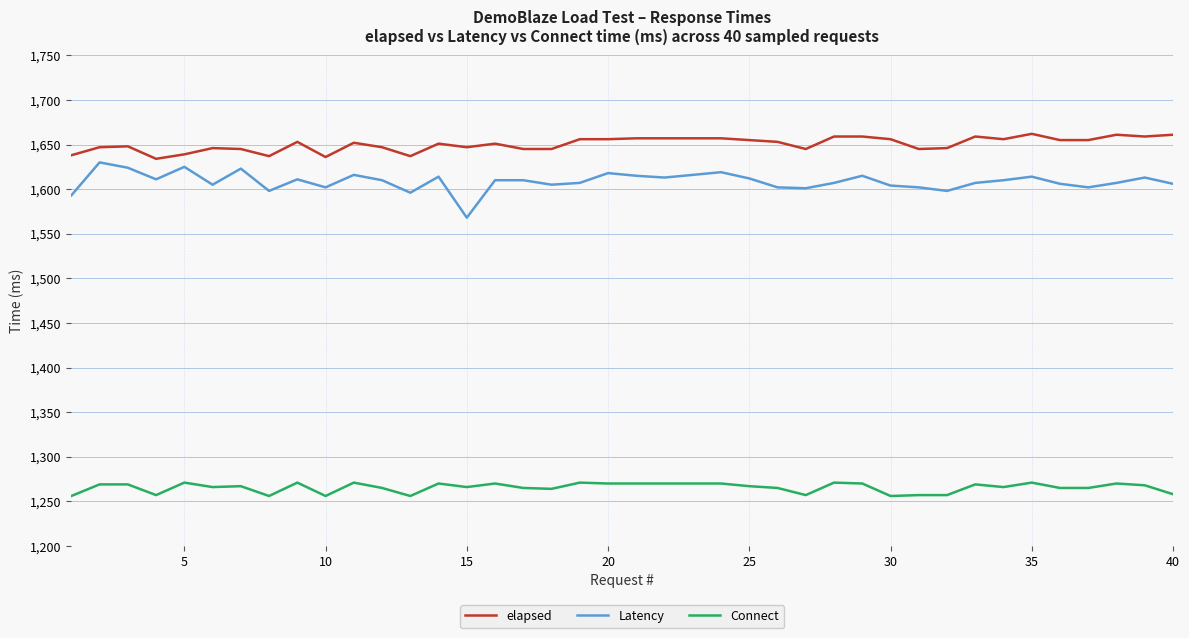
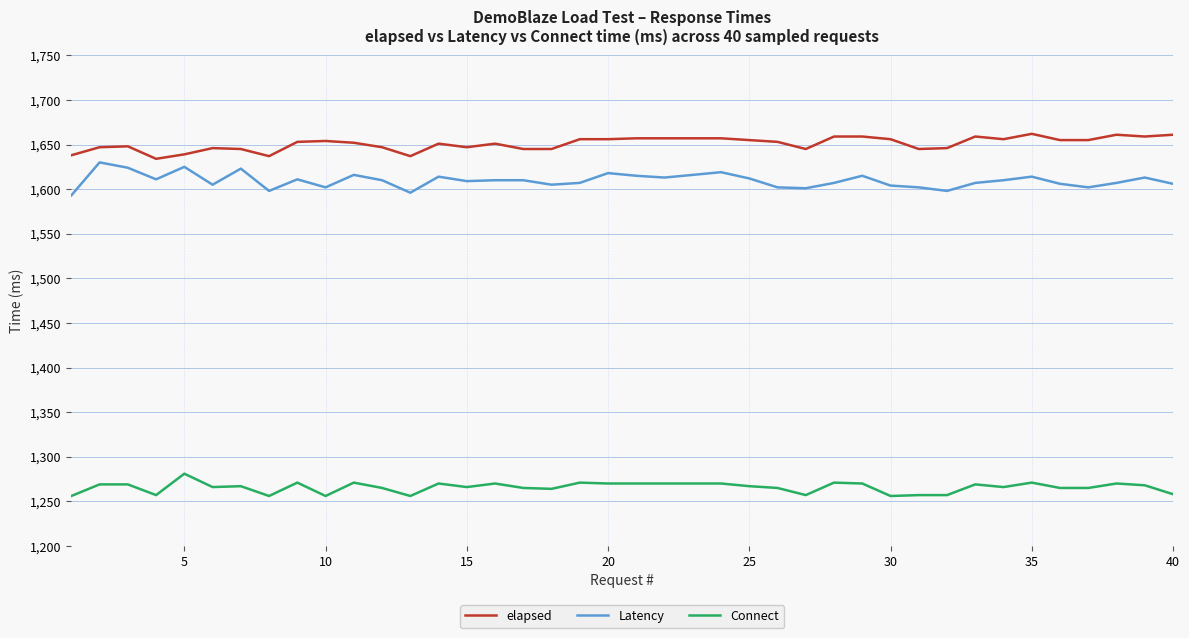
  {
    "elapsed": {
      "5": "1,640",
-     "10": "1,640",
+     "10": "1,650",
      "15": "1,650",
      "20": "1,660",
      "25": "1,660",
      "30": "1,660",
      "35": "1,660",
      "40": "1,660"
    },
    "Latency": {
      "5": "1,630",
      "10": "1,600",
-     "15": "1,570",
+     "15": "1,610",
      "20": "1,620",
      "25": "1,610",
      "30": "1,600",
      "35": "1,610",
      "40": "1,610"
    },
    "Connect": {
-     "5": "1,270",
+     "5": "1,280",
      "10": "1,260",
      "15": "1,270",
      "20": "1,270",
      "25": "1,270",
      "30": "1,260",
      "35": "1,270",
      "40": "1,260"
    }
  }
